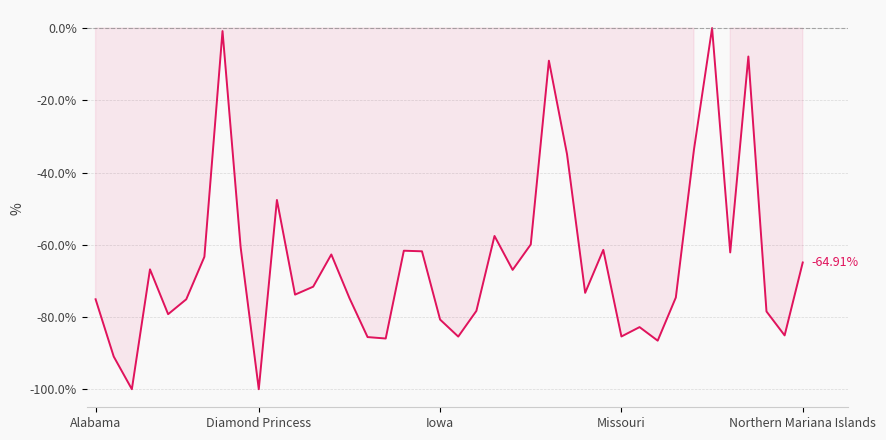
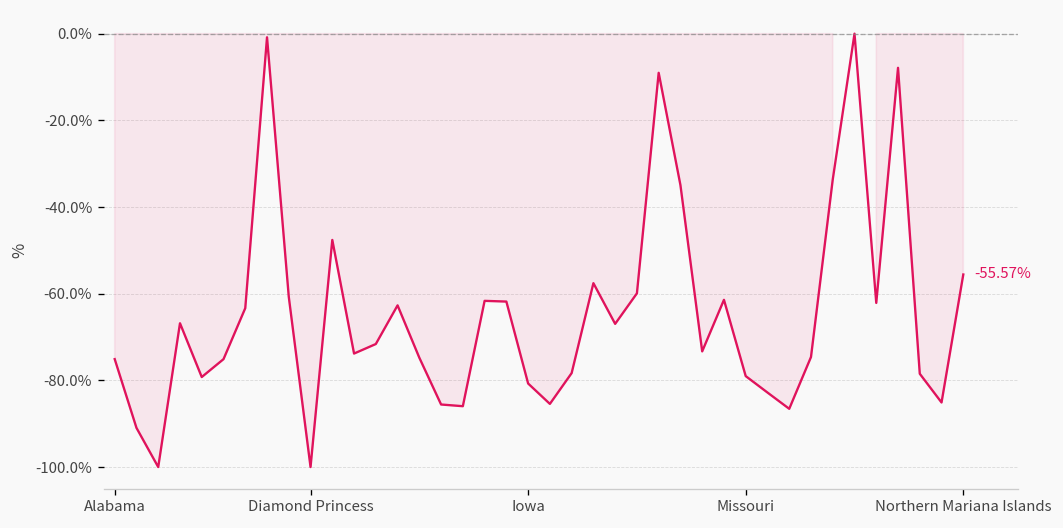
  {
-   "Missouri": "-85%",
-   "Northern Mariana Islands": "-64.91%"
+   "Missouri": "-79%",
+   "Northern Mariana Islands": "-55.57%"
  }
